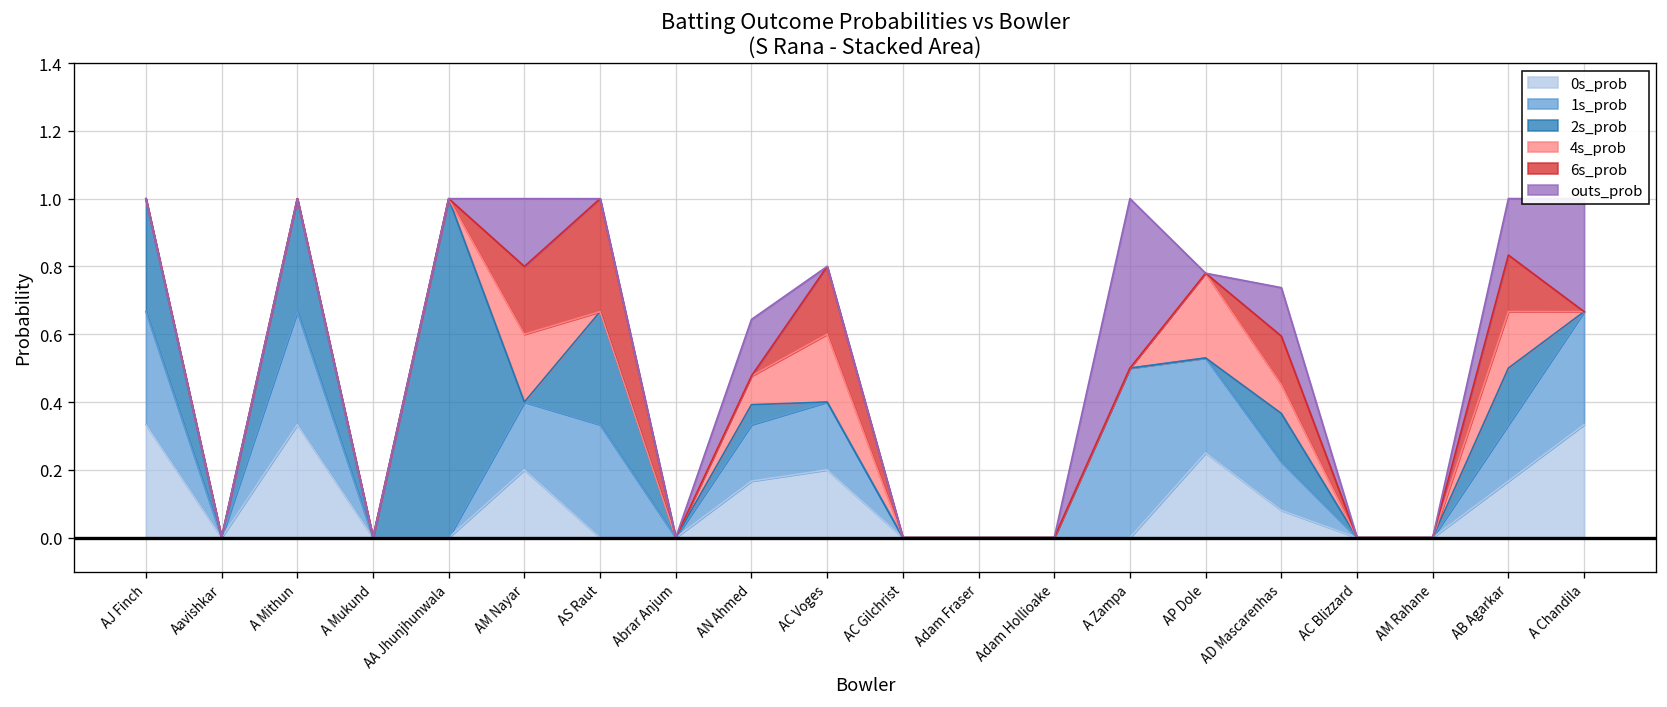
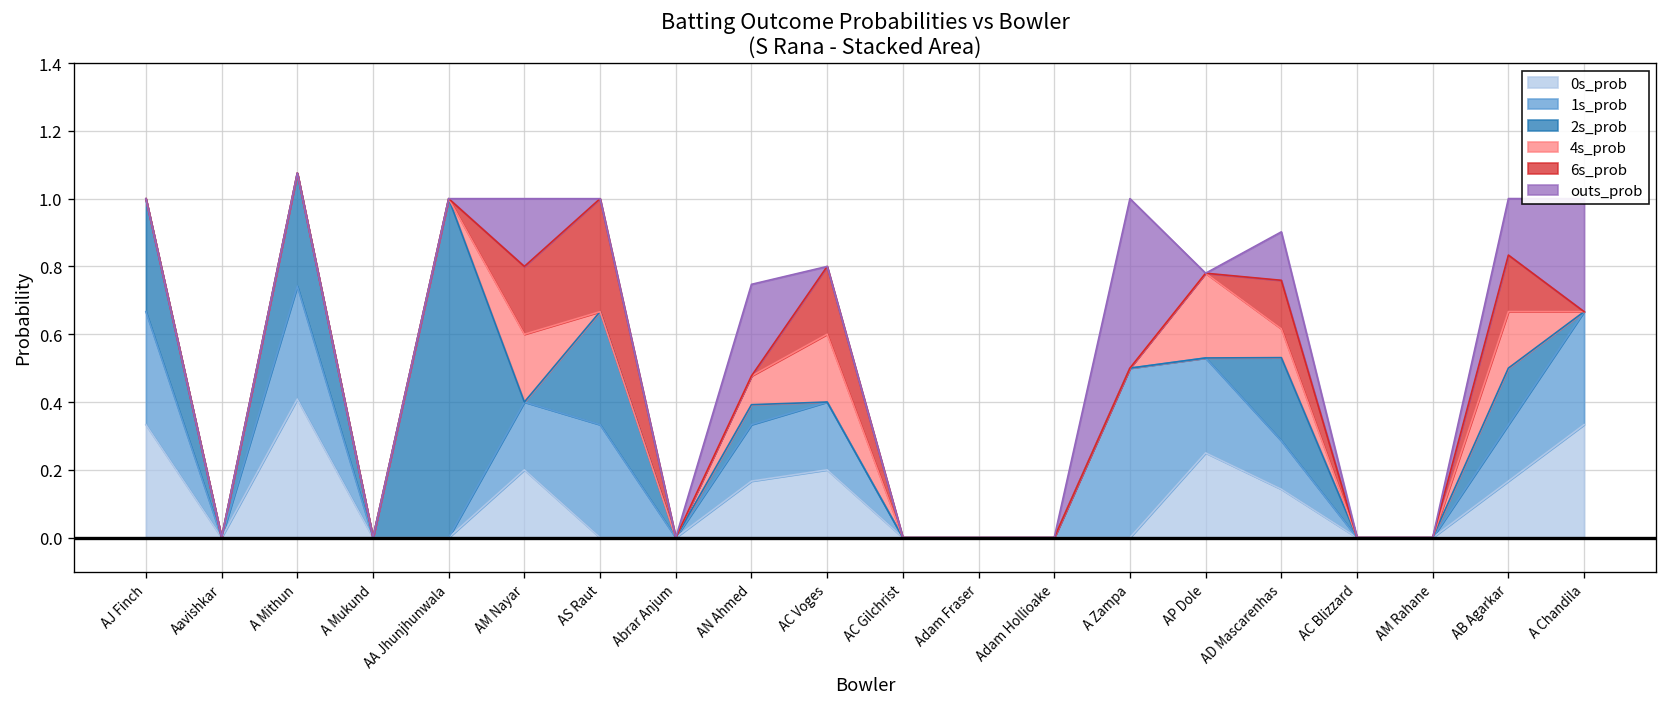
  {
    "0s_prob": {
      "AJ Finch": 0.33,
-     "A Mithun": 0.33,
+     "A Mithun": 0.41,
      "AM Nayar": 0.20,
      "AS Raut": 0.00,
      "AN Ahmed": 0.17,
      "AC Voges": 0.20,
      "A Zampa": 0.00,
      "AP Dole": 0.25,
-     "AD Mascarenhas": 0.08,
+     "AD Mascarenhas": 0.14,
      "AB Agarkar": 0.17,
      "A Chandila": 0.33
    },
    "1s_prob": {
      "AJ Finch": 0.33,
      "A Mithun": 0.33,
      "AS Raut": 0.33,
      "AN Ahmed": 0.17,
      "AD Mascarenhas": 0.14,
      "AB Agarkar": 0.17
    },
    "2s_prob": {
      "AN Ahmed": 0.06,
-     "AD Mascarenhas": 0.14,
+     "AD Mascarenhas": 0.25,
      "AB Agarkar": 0.17
    },
    "4s_prob": {
      "AM Nayar": 0.20,
      "AC Voges": 0.20,
      "AD Mascarenhas": 0.09,
      "AB Agarkar": 0.17
    },
    "6s_prob": {
      "AM Nayar": 0.20,
      "AD Mascarenhas": 0.14,
      "AB Agarkar": 0.17
    },
    "outs_prob": {
      "AM Nayar": 0.20,
-     "AN Ahmed": 0.17,
+     "AN Ahmed": 0.27,
      "A Zampa": 0.50,
      "AD Mascarenhas": 0.14,
      "AB Agarkar": 0.17
    }
  }
